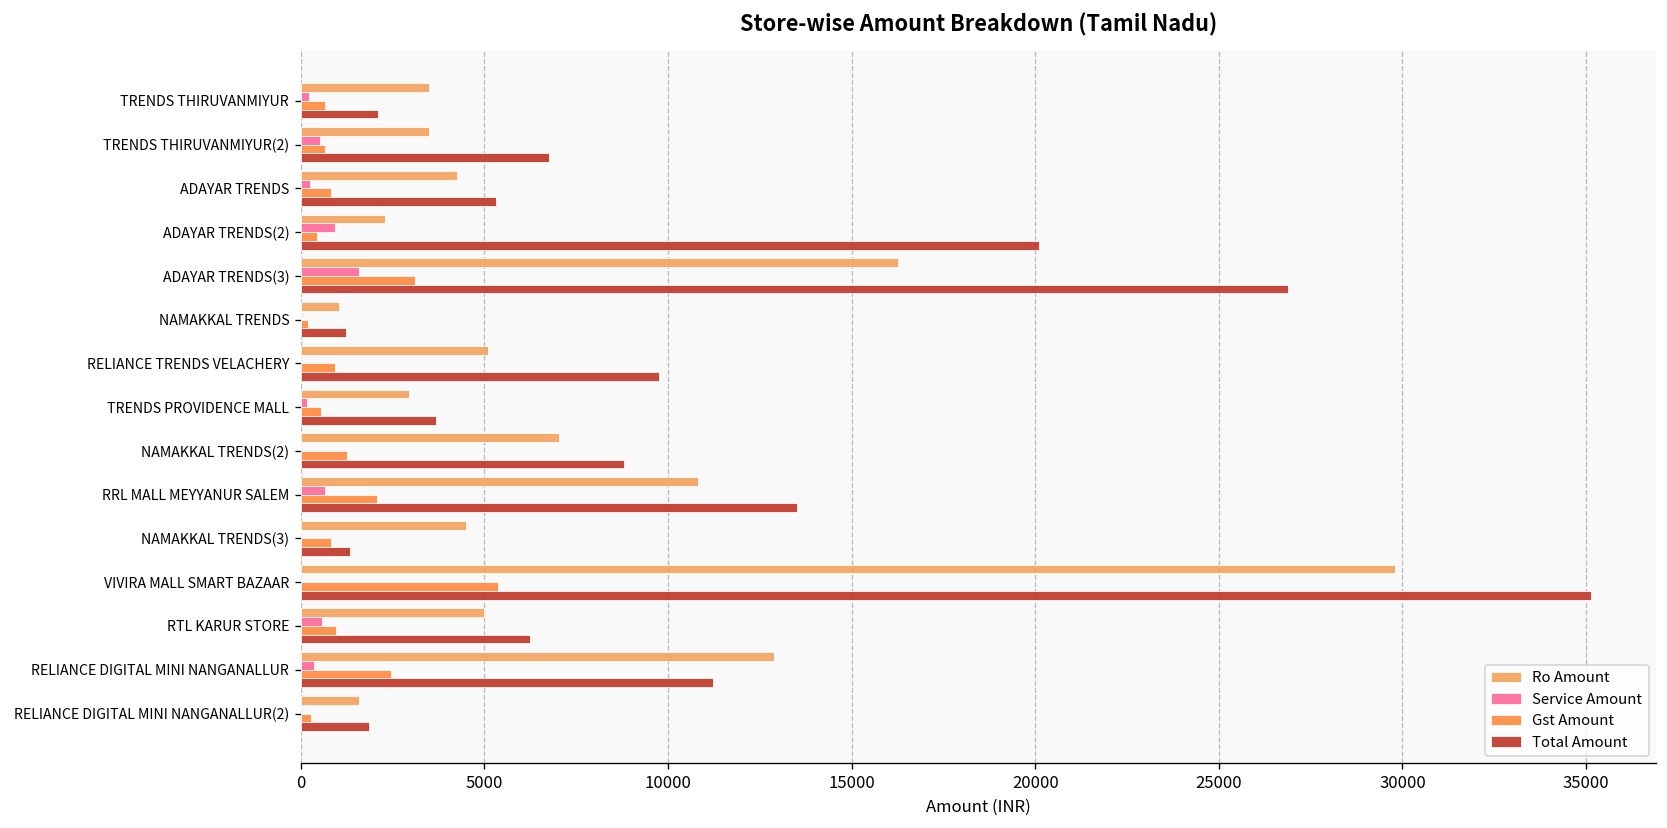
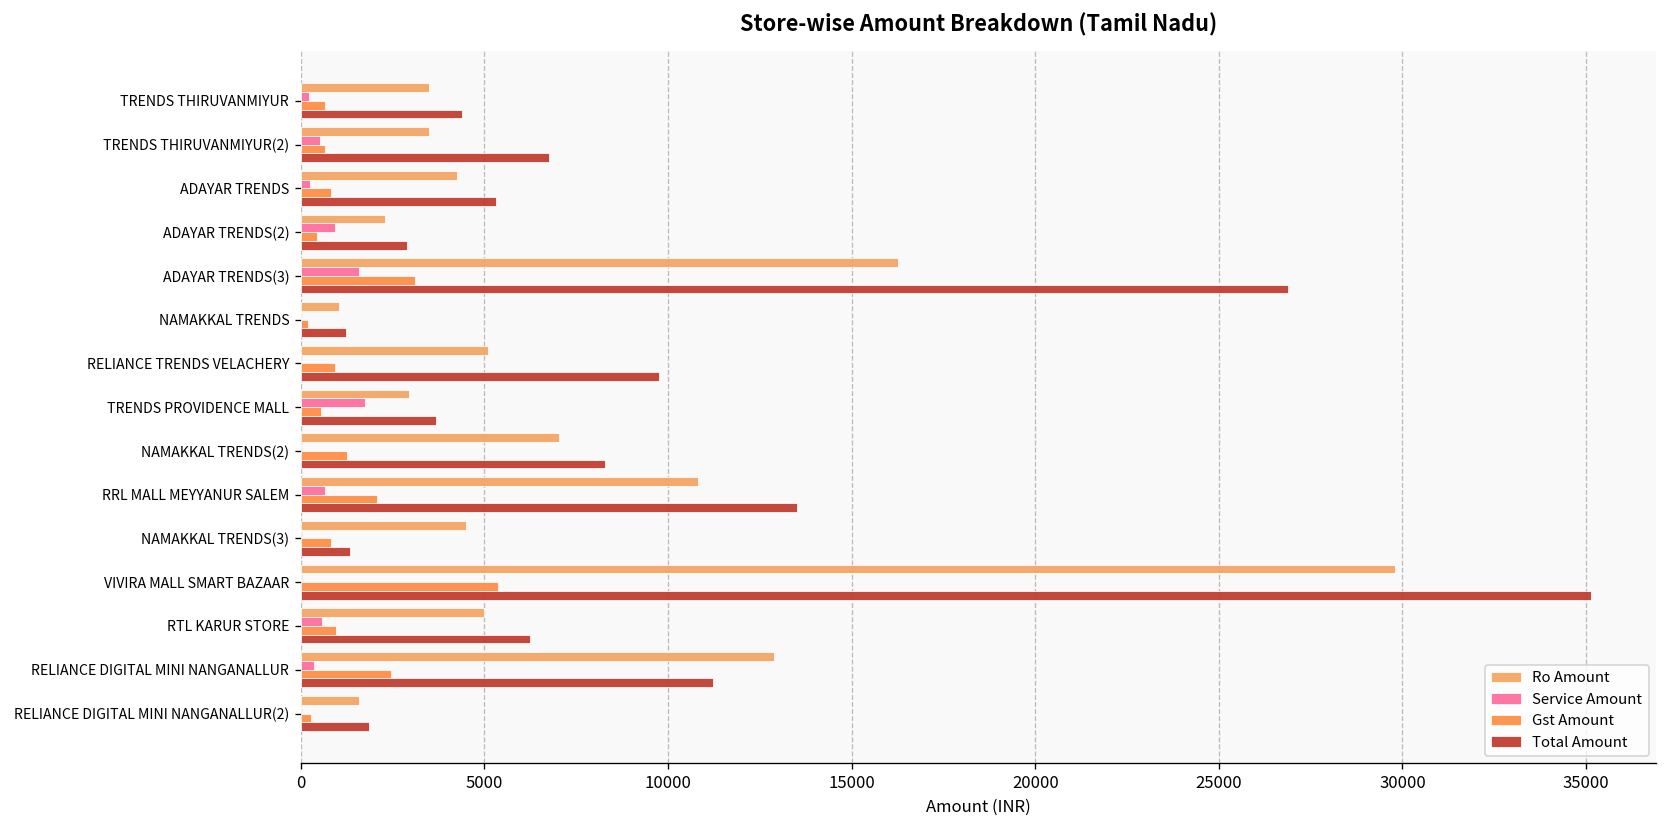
  {
    "Service Amount": {
      "TRENDS THIRUVANMIYUR": 200,
      "TRENDS THIRUVANMIYUR(2)": 500,
      "ADAYAR TRENDS": 300,
      "ADAYAR TRENDS(2)": 900,
      "ADAYAR TRENDS(3)": 1600,
      "NAMAKKAL TRENDS": 0,
      "RELIANCE TRENDS VELACHERY": 0,
-     "TRENDS PROVIDENCE MALL": 200,
+     "TRENDS PROVIDENCE MALL": 1700,
      "NAMAKKAL TRENDS(2)": 0,
      "RRL MALL MEYYANUR SALEM": 600,
      "NAMAKKAL TRENDS(3)": 0,
      "VIVIRA MALL SMART BAZAAR": 0,
      "RTL KARUR STORE": 600,
      "RELIANCE DIGITAL MINI NANGANALLUR": 400,
      "RELIANCE DIGITAL MINI NANGANALLUR(2)": 0
    },
    "Total Amount": {
-     "TRENDS THIRUVANMIYUR": 2100,
+     "TRENDS THIRUVANMIYUR": 4400,
      "TRENDS THIRUVANMIYUR(2)": 6800,
      "ADAYAR TRENDS": 5300,
-     "ADAYAR TRENDS(2)": 20100,
+     "ADAYAR TRENDS(2)": 2900,
      "ADAYAR TRENDS(3)": 26900,
      "NAMAKKAL TRENDS": 1200,
      "RELIANCE TRENDS VELACHERY": 9800,
      "TRENDS PROVIDENCE MALL": 3700,
-     "NAMAKKAL TRENDS(2)": 8800,
+     "NAMAKKAL TRENDS(2)": 8300,
      "RRL MALL MEYYANUR SALEM": 13500,
      "NAMAKKAL TRENDS(3)": 1300,
      "VIVIRA MALL SMART BAZAAR": 35200,
      "RTL KARUR STORE": 6300,
      "RELIANCE DIGITAL MINI NANGANALLUR": 11200,
      "RELIANCE DIGITAL MINI NANGANALLUR(2)": 1900
    }
  }
